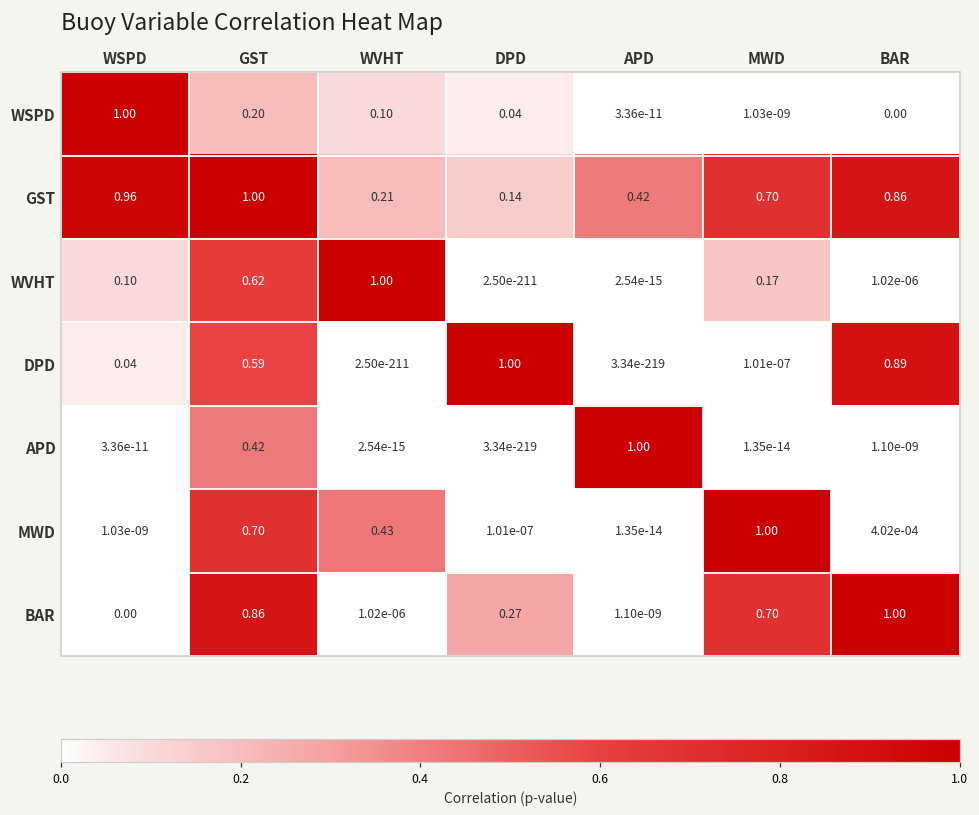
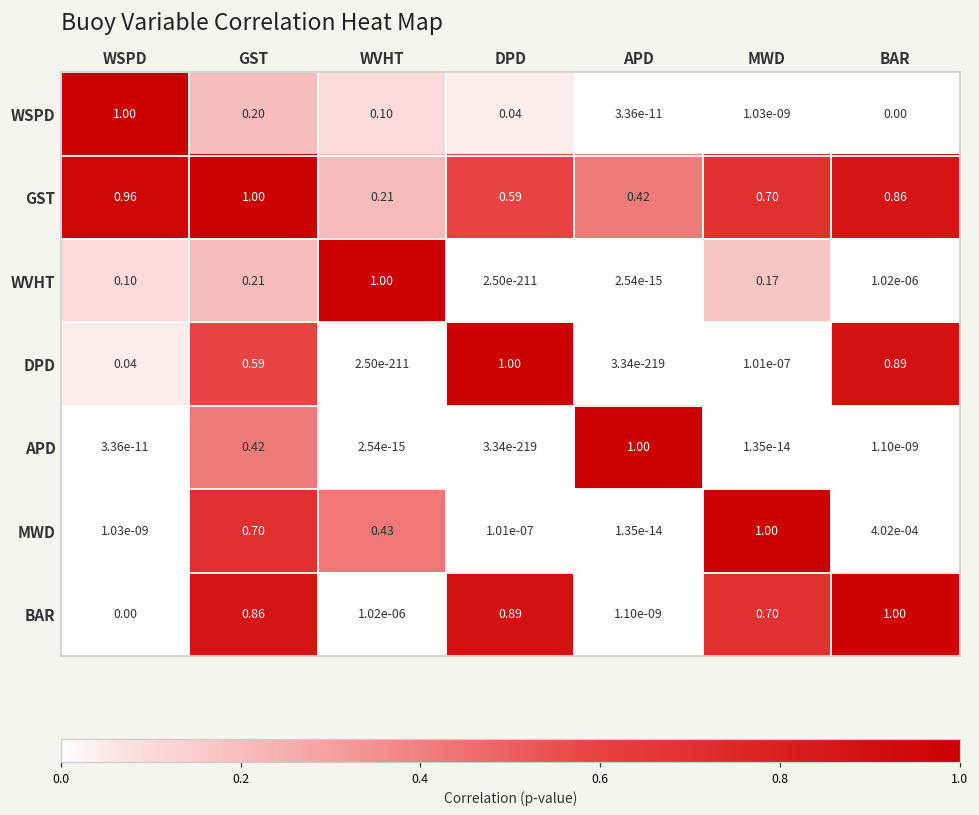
  {
    "WSPD": {
      "WSPD": "1.00",
      "GST": "0.20",
      "WVHT": "0.10",
      "DPD": "0.04",
      "APD": "3.36e-11",
      "MWD": "1.03e-09",
      "BAR": "0.00"
    },
    "GST": {
      "WSPD": "0.96",
      "GST": "1.00",
      "WVHT": "0.21",
-     "DPD": "0.14",
+     "DPD": "0.59",
      "APD": "0.42",
      "MWD": "0.70",
      "BAR": "0.86"
    },
    "WVHT": {
      "WSPD": "0.10",
-     "GST": "0.62",
+     "GST": "0.21",
      "WVHT": "1.00",
      "DPD": "2.50e-211",
      "APD": "2.54e-15",
      "MWD": "0.17",
      "BAR": "1.02e-06"
    },
    "DPD": {
      "WSPD": "0.04",
      "GST": "0.59",
      "WVHT": "2.50e-211",
      "DPD": "1.00",
      "APD": "3.34e-219",
      "MWD": "1.01e-07",
      "BAR": "0.89"
    },
    "APD": {
      "WSPD": "3.36e-11",
      "GST": "0.42",
      "WVHT": "2.54e-15",
      "DPD": "3.34e-219",
      "APD": "1.00",
      "MWD": "1.35e-14",
      "BAR": "1.10e-09"
    },
    "MWD": {
      "WSPD": "1.03e-09",
      "GST": "0.70",
      "WVHT": "0.43",
      "DPD": "1.01e-07",
      "APD": "1.35e-14",
      "MWD": "1.00",
      "BAR": "4.02e-04"
    },
    "BAR": {
      "WSPD": "0.00",
      "GST": "0.86",
      "WVHT": "1.02e-06",
-     "DPD": "0.27",
+     "DPD": "0.89",
      "APD": "1.10e-09",
      "MWD": "0.70",
      "BAR": "1.00"
    }
  }
